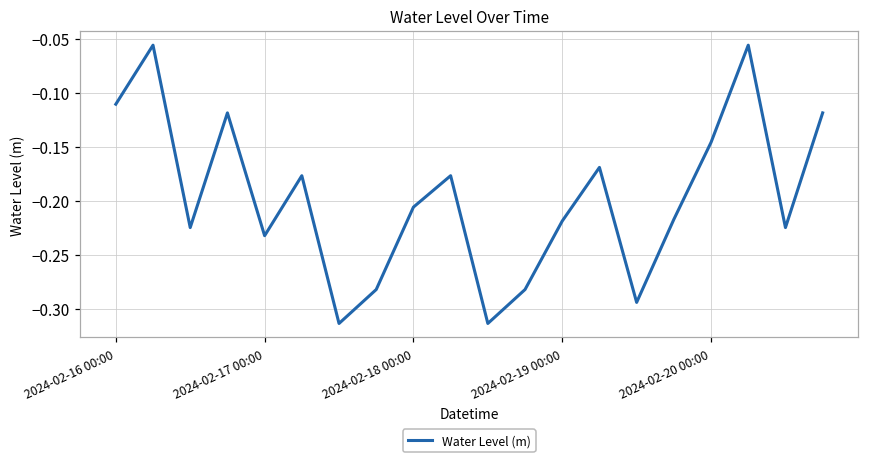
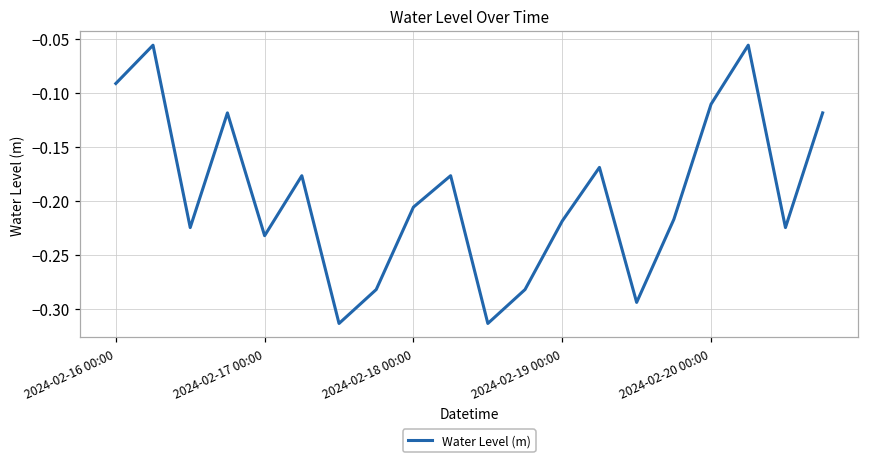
  {
-   "2024-02-16 00:00": -0.11,
+   "2024-02-16 00:00": -0.09,
    "2024-02-17 00:00": -0.23,
    "2024-02-18 00:00": -0.21,
    "2024-02-19 00:00": -0.22,
-   "2024-02-20 00:00": -0.15
+   "2024-02-20 00:00": -0.11
  }
